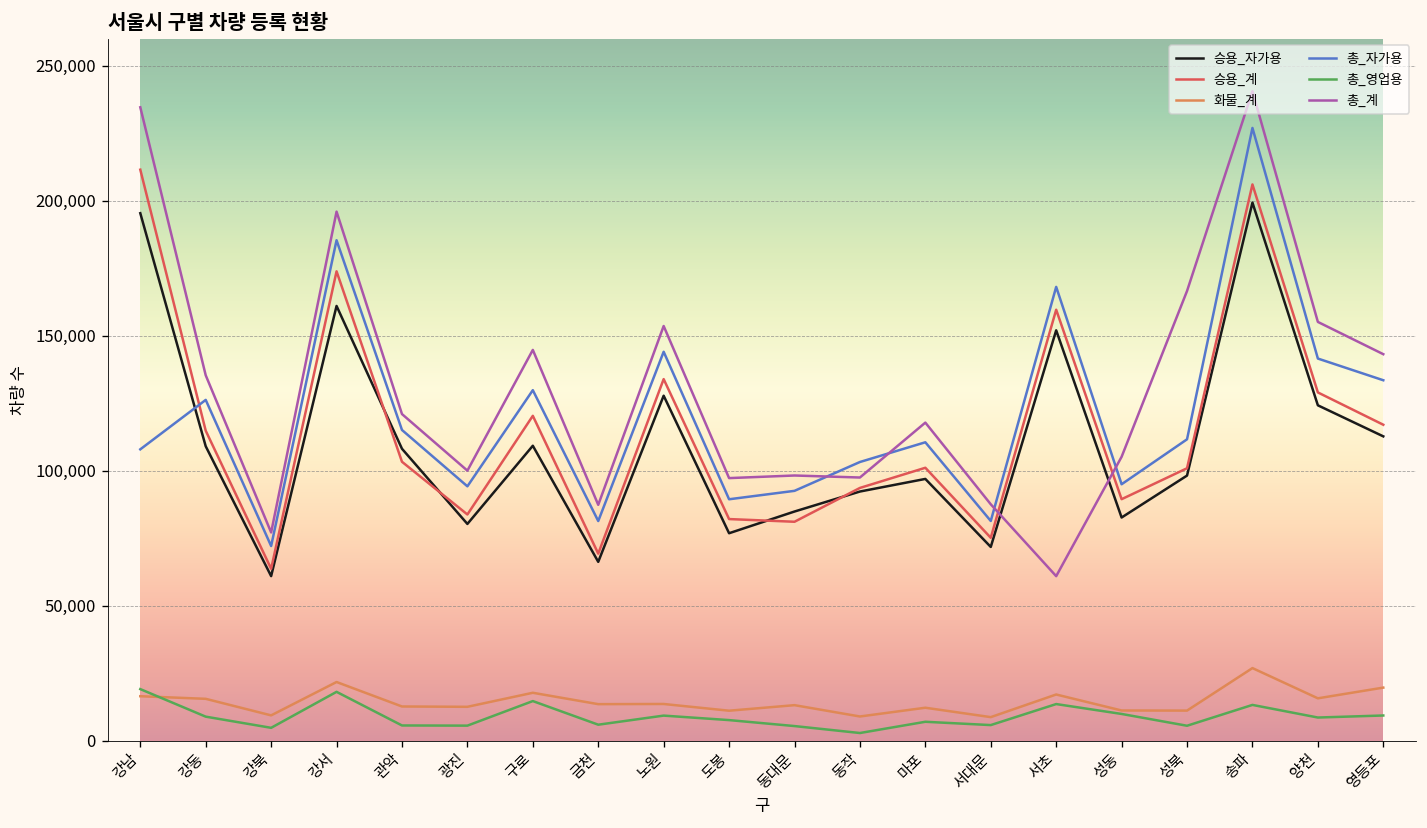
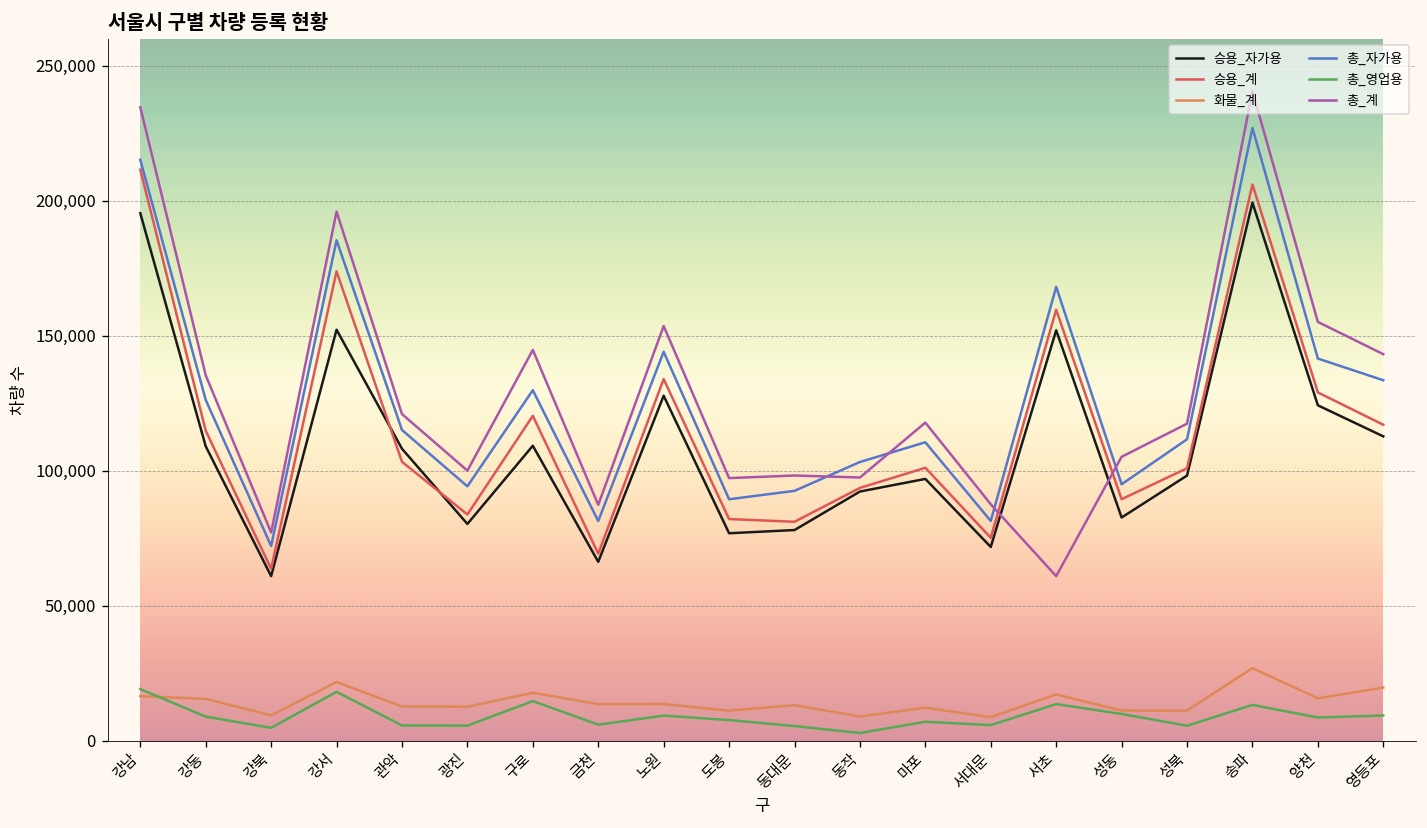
  {
    "승용_자가용": {
      "강남": "195,000",
      "강동": "109,000",
      "강북": "61,000",
-     "강서": "161,000",
+     "강서": "152,000",
      "관악": "108,000",
      "광진": "80,000",
      "구로": "109,000",
      "금천": "66,000",
      "노원": "128,000",
      "도봉": "77,000",
-     "동대문": "85,000",
+     "동대문": "78,000",
      "동작": "92,000",
      "마포": "97,000",
      "서대문": "72,000",
      "서초": "152,000",
      "성동": "83,000",
      "성북": "98,000",
      "송파": "199,000",
      "양천": "124,000",
      "영등포": "113,000"
    },
    "총_자가용": {
-     "강남": "108,000",
+     "강남": "215,000",
      "강동": "126,000",
      "강북": "72,000",
      "강서": "185,000",
      "관악": "115,000",
      "광진": "94,000",
      "구로": "130,000",
      "금천": "81,000",
      "노원": "144,000",
      "도봉": "89,000",
      "동대문": "93,000",
      "동작": "103,000",
      "마포": "111,000",
      "서대문": "81,000",
      "서초": "168,000",
      "성동": "95,000",
      "성북": "112,000",
      "송파": "227,000",
      "양천": "142,000",
      "영등포": "133,000"
    },
    "총_영업용": {
      "강남": "19,000",
      "강동": "9,000",
      "강북": "5,000",
      "강서": "18,000",
      "관악": "6,000",
      "광진": "6,000",
      "구로": "15,000",
      "금천": "6,000",
      "노원": "9,000",
      "도봉": "8,000",
      "동대문": "5,000",
      "동작": "3,000",
      "마포": "7,000",
      "서대문": "6,000",
      "서초": "14,000",
      "성동": "10,000",
      "성북": "5,000",
      "송파": "13,000",
      "양천": "9,000",
      "영등포": "9,000"
    },
    "총_계": {
      "강남": "235,000",
      "강동": "135,000",
      "강북": "77,000",
      "강서": "196,000",
      "관악": "121,000",
      "광진": "100,000",
      "구로": "145,000",
      "금천": "87,000",
      "노원": "154,000",
      "도봉": "97,000",
      "동대문": "98,000",
      "동작": "97,000",
      "마포": "118,000",
      "서대문": "88,000",
      "서초": "61,000",
      "성동": "105,000",
-     "성북": "167,000",
+     "성북": "117,000",
      "양천": "155,000",
      "영등포": "143,000"
    }
  }
